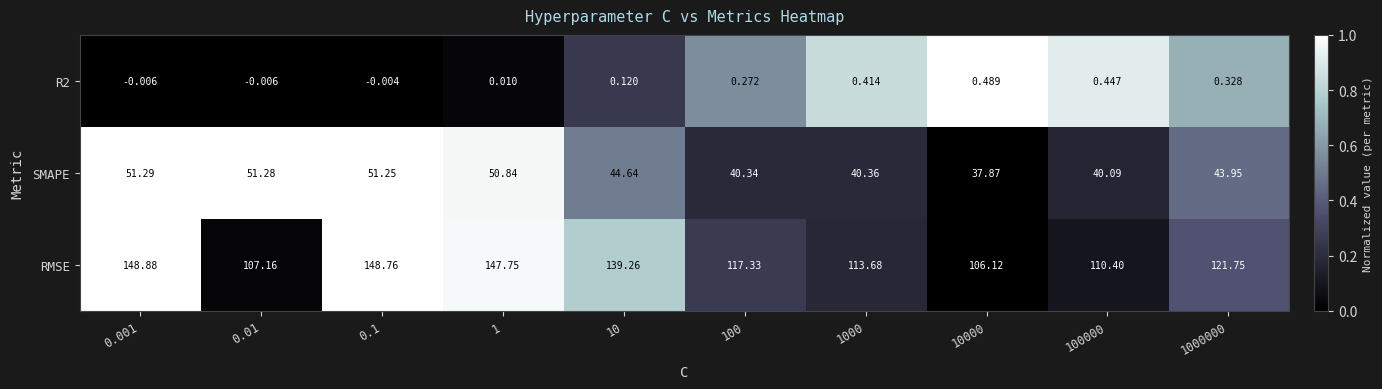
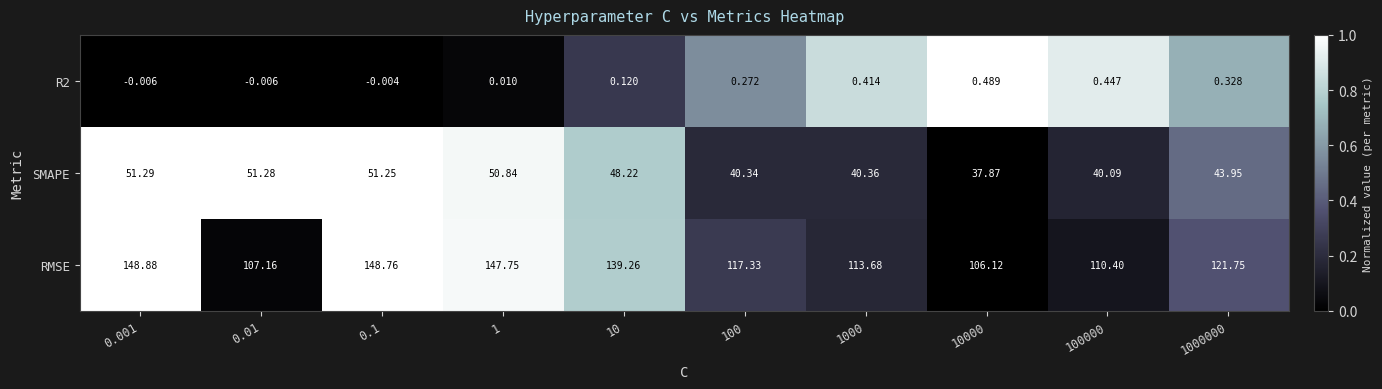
  {
    "R2": {
      "0.001": -0.006,
      "0.01": -0.006,
      "0.1": -0.004,
      "1": 0.010,
      "10": 0.120,
      "100": 0.272,
      "1000": 0.414,
      "10000": 0.489,
      "100000": 0.447,
      "1000000": 0.328
    },
    "SMAPE": {
      "0.001": 51.29,
      "0.01": 51.28,
      "0.1": 51.25,
      "1": 50.84,
-     "10": 44.64,
+     "10": 48.22,
      "100": 40.34,
      "1000": 40.36,
      "10000": 37.87,
      "100000": 40.09,
      "1000000": 43.95
    },
    "RMSE": {
      "0.001": 148.88,
      "0.01": 107.16,
      "0.1": 148.76,
      "1": 147.75,
      "10": 139.26,
      "100": 117.33,
      "1000": 113.68,
      "10000": 106.12,
      "100000": 110.40,
      "1000000": 121.75
    }
  }
